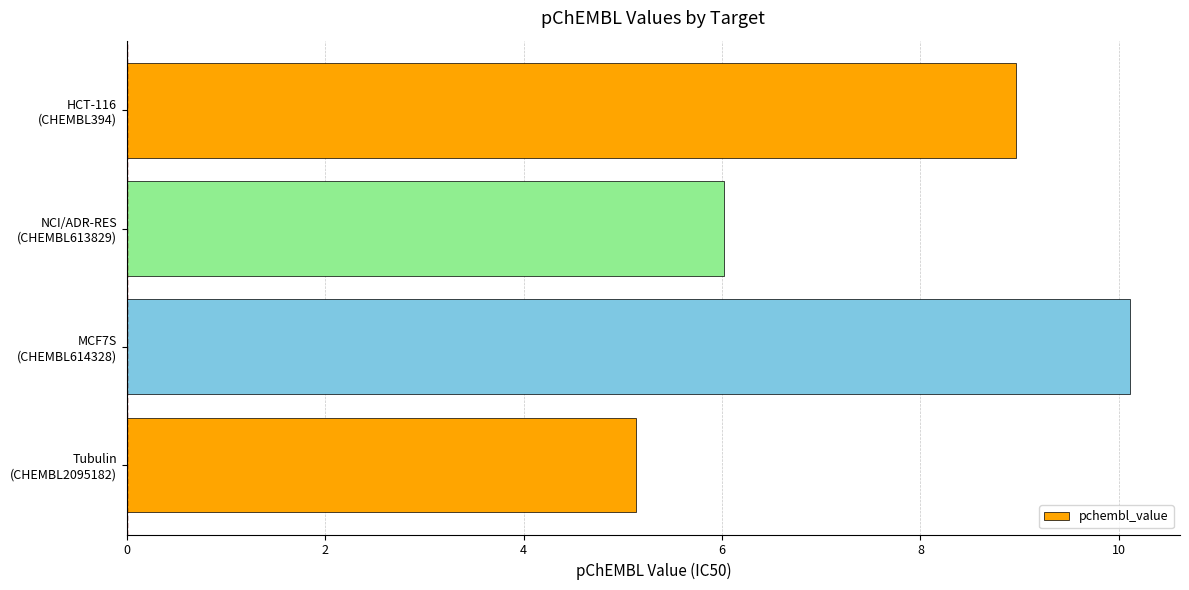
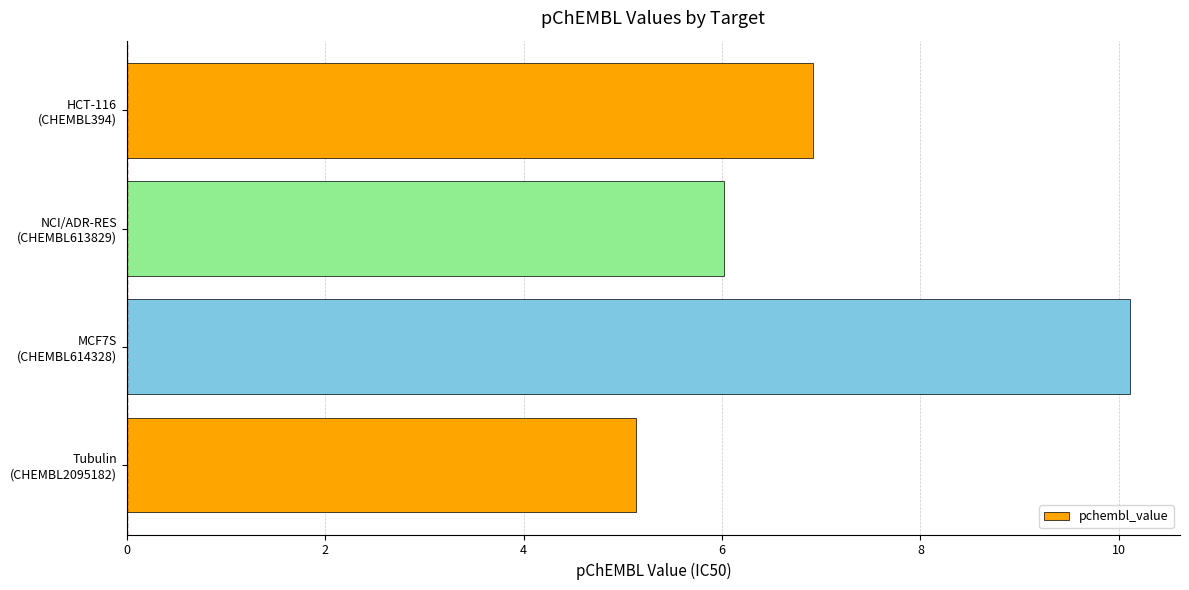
  {
-   "HCT-116 (CHEMBL394)": 9.0,
+   "HCT-116 (CHEMBL394)": 6.9,
    "NCI/ADR-RES (CHEMBL613829)": 6.0,
    "MCF7S (CHEMBL614328)": 10.1,
    "Tubulin (CHEMBL2095182)": 5.1
  }
